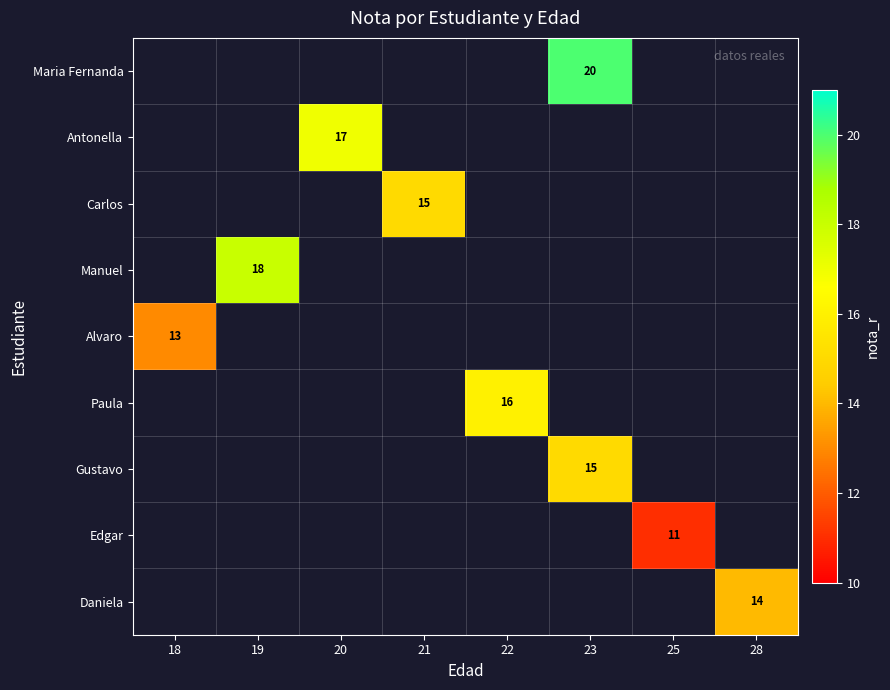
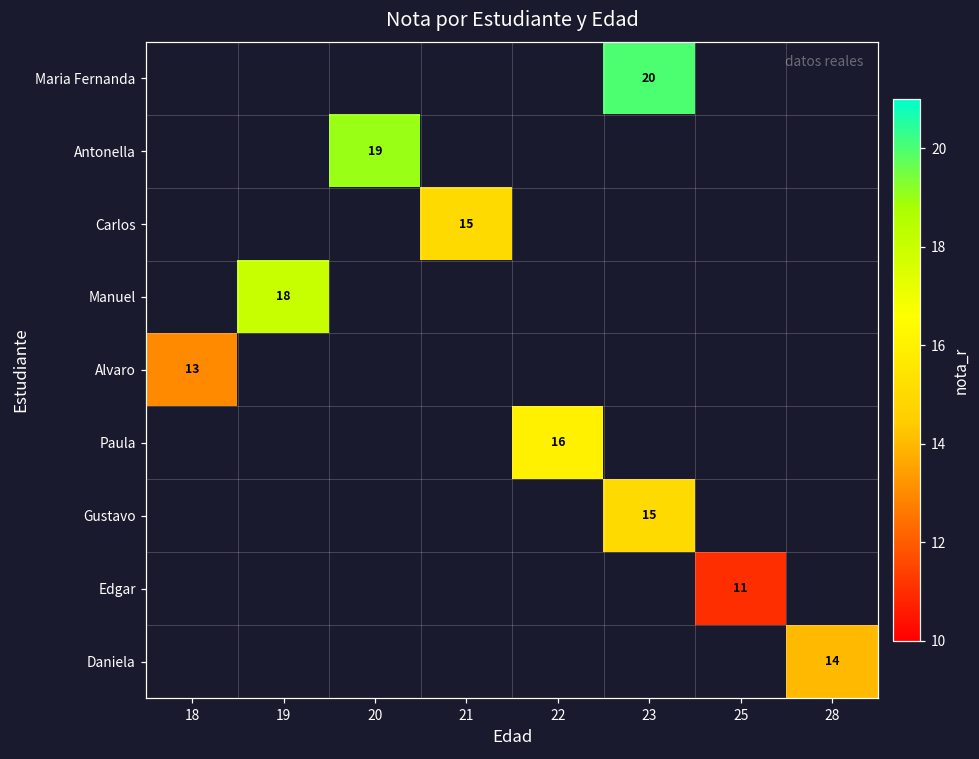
  {
    "Maria Fernanda": {
      "23": 20
    },
    "Antonella": {
-     "20": 17
+     "20": 19
    },
    "Carlos": {
      "21": 15
    },
    "Manuel": {
      "19": 18
    },
    "Alvaro": {
      "18": 13
    },
    "Paula": {
      "22": 16
    },
    "Gustavo": {
      "23": 15
    },
    "Edgar": {
      "25": 11
    },
    "Daniela": {
      "28": 14
    }
  }
